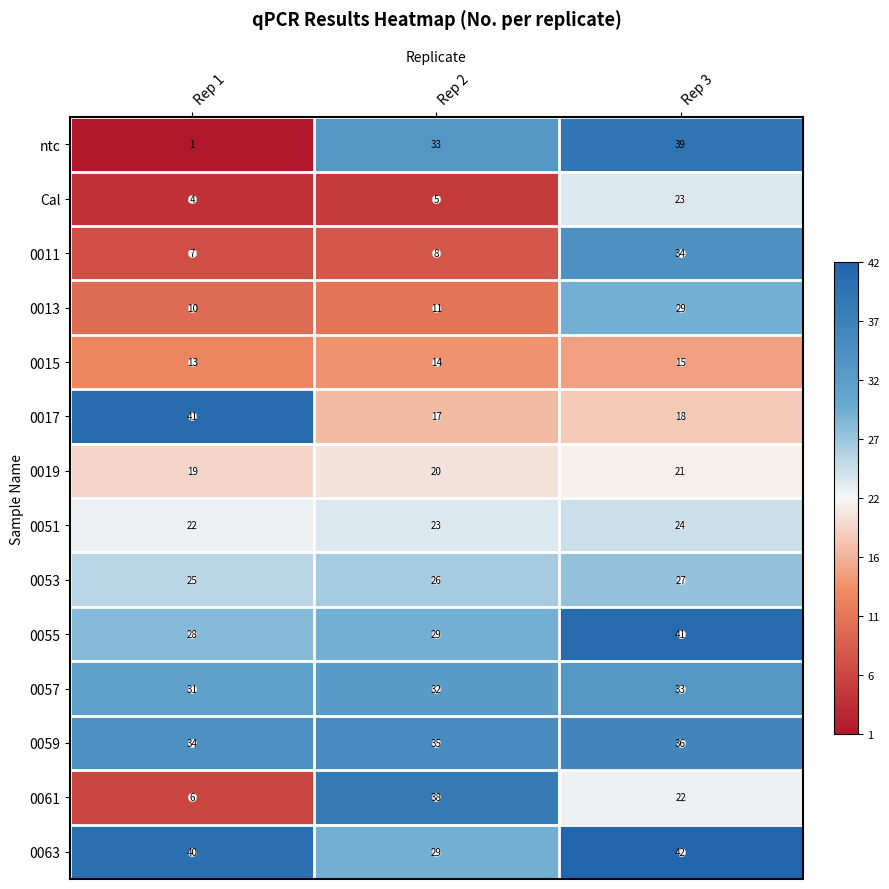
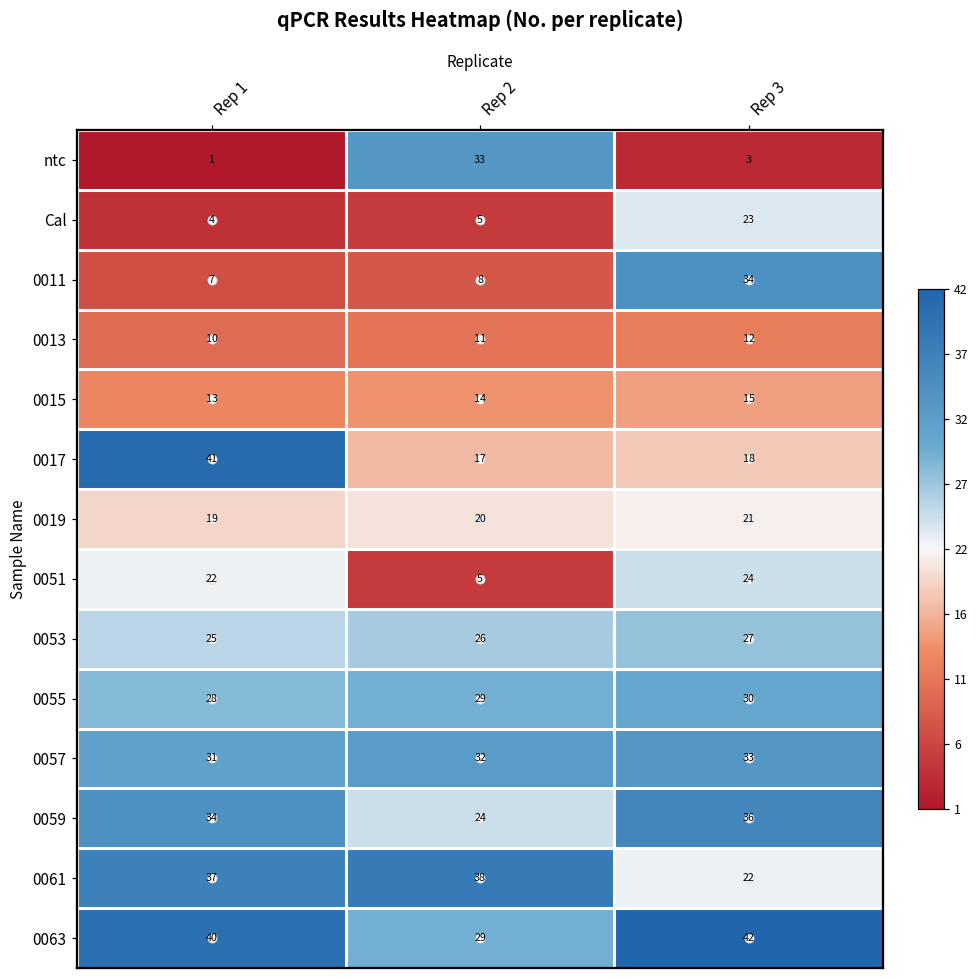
  {
    "ntc": {
      "Rep 1": 1,
      "Rep 2": 33,
-     "Rep 3": 39
+     "Rep 3": 3
    },
    "0013": {
-     "Rep 3": 29
+     "Rep 3": 12
    },
    "0051": {
-     "Rep 2": 23
+     "Rep 2": 5
    },
    "0055": {
-     "Rep 3": 41
+     "Rep 3": 30
    },
    "0059": {
-     "Rep 2": 35
+     "Rep 2": 24
    },
    "0061": {
-     "Rep 1": 6
+     "Rep 1": 37
    }
  }
